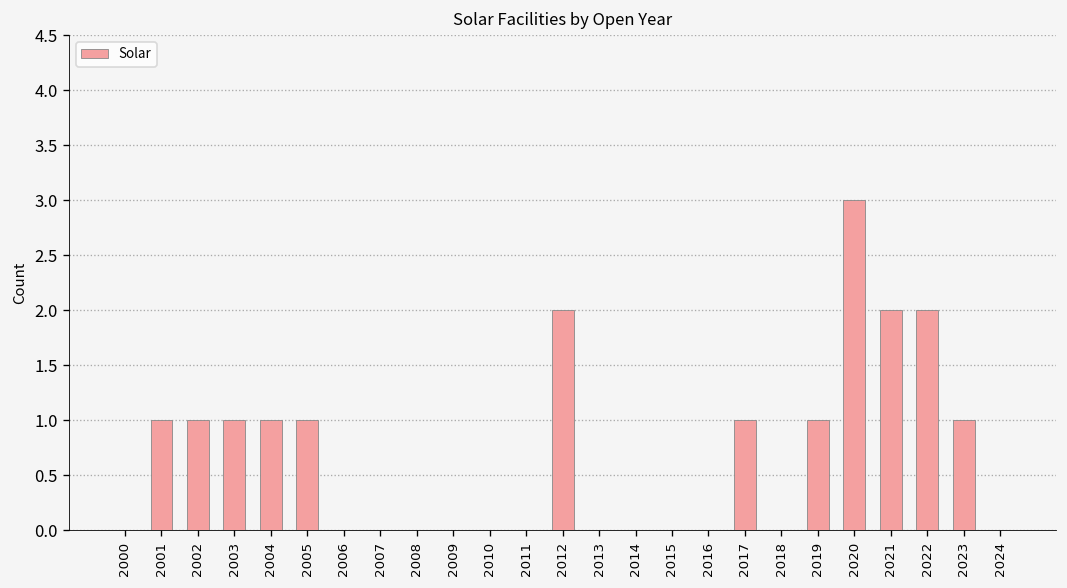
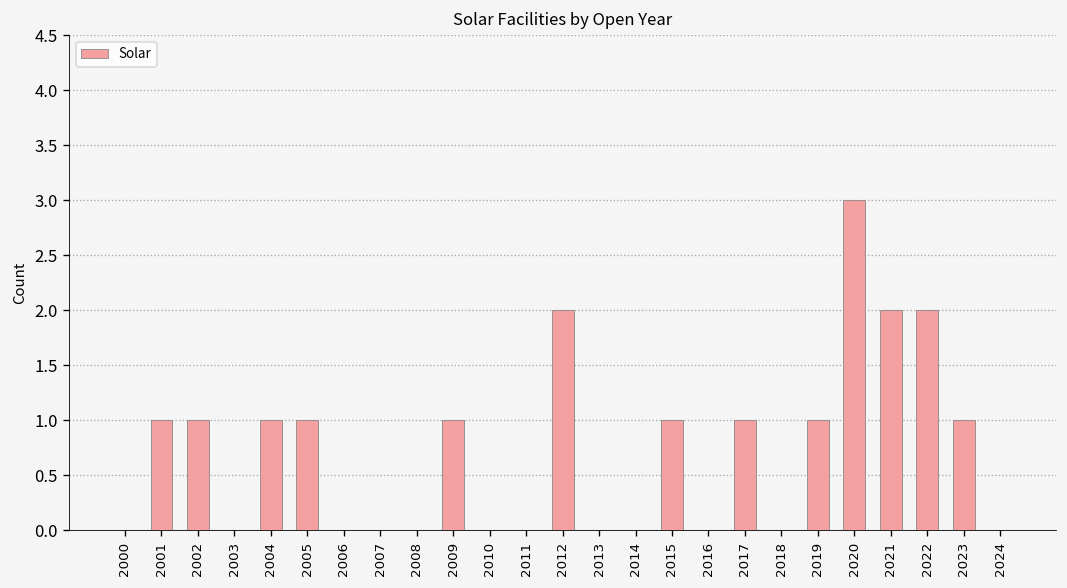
  {
    "2000": 0,
    "2001": 1,
    "2002": 1,
-   "2003": 1,
+   "2003": 0,
    "2004": 1,
    "2005": 1,
    "2006": 0,
    "2007": 0,
    "2008": 0,
-   "2009": 0,
+   "2009": 1,
    "2010": 0,
    "2011": 0,
    "2012": 2,
    "2013": 0,
    "2014": 0,
-   "2015": 0,
+   "2015": 1,
    "2016": 0,
    "2017": 1,
    "2018": 0,
    "2019": 1,
    "2020": 3,
    "2021": 2,
    "2022": 2,
    "2023": 1,
    "2024": 0
  }
